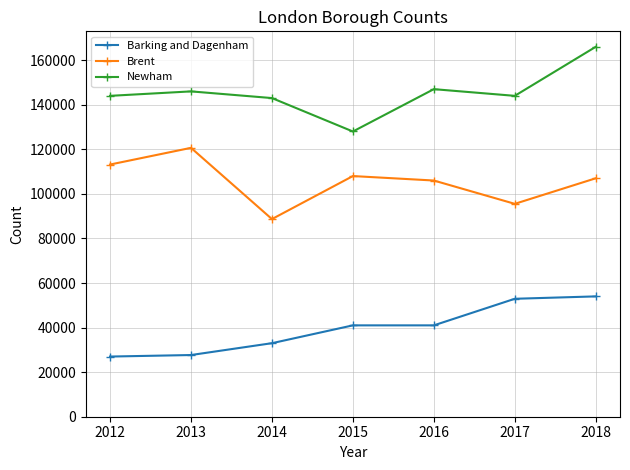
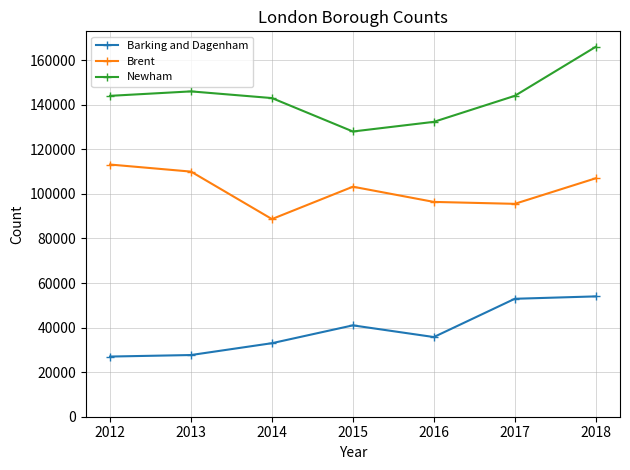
  {
    "Barking and Dagenham": {
      "2012": 27000,
      "2013": 28000,
      "2014": 33000,
      "2015": 41000,
-     "2016": 41000,
+     "2016": 36000,
      "2017": 53000,
      "2018": 54000
    },
    "Brent": {
      "2012": 113000,
-     "2013": 121000,
+     "2013": 110000,
      "2014": 89000,
-     "2015": 108000,
-     "2016": 106000,
+     "2015": 103000,
+     "2016": 96000,
      "2017": 96000,
      "2018": 107000
    },
    "Newham": {
      "2012": 144000,
      "2013": 146000,
      "2014": 143000,
      "2015": 128000,
-     "2016": 147000,
+     "2016": 132000,
      "2017": 144000,
      "2018": 166000
    }
  }
